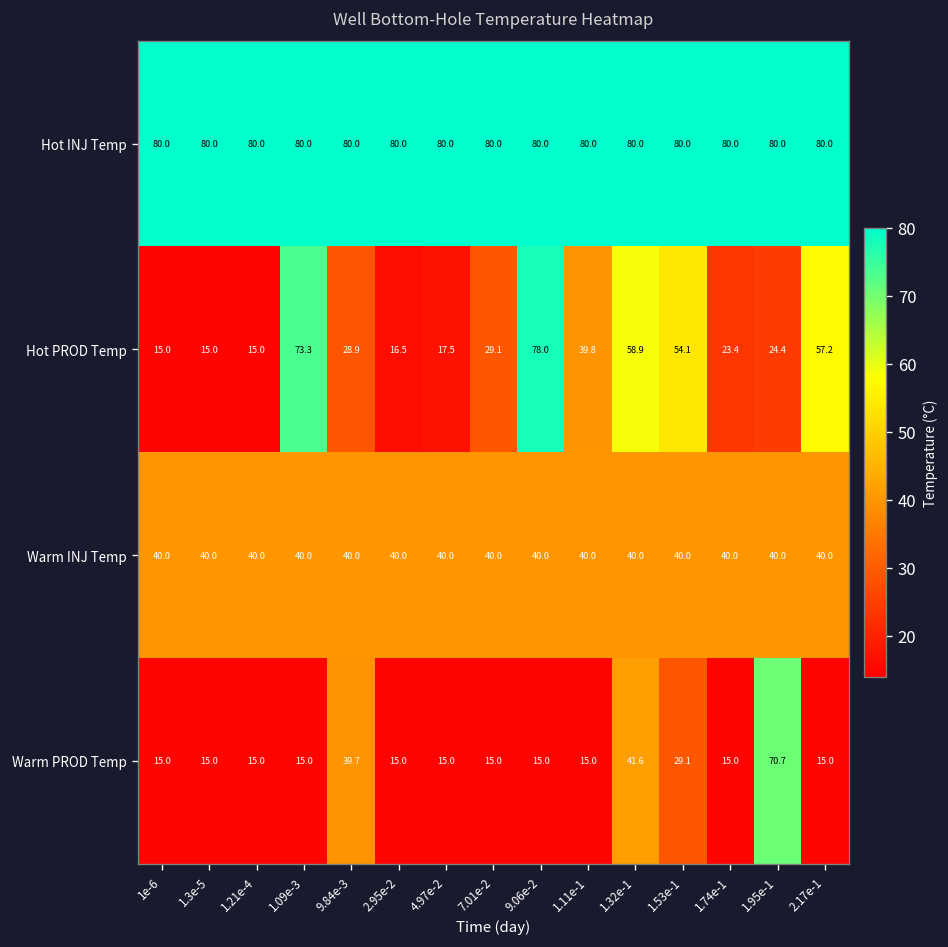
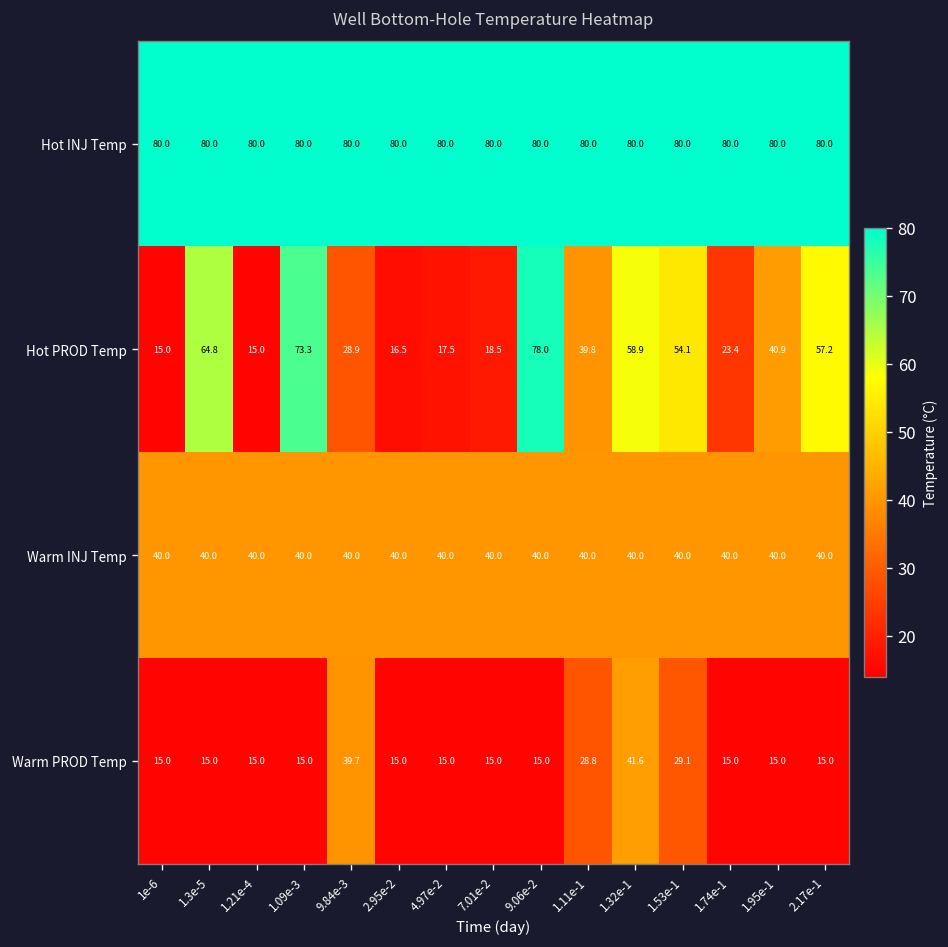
  {
    "Hot INJ Temp": {
      "1e-6": 80.0,
      "1.3e-5": 80.0,
      "1.21e-4": 80.0,
      "1.09e-3": 80.0,
      "9.84e-3": 80.0,
      "2.95e-2": 80.0,
      "4.97e-2": 80.0,
      "7.01e-2": 80.0,
      "9.06e-2": 80.0,
      "1.11e-1": 80.0,
      "1.32e-1": 80.0,
      "1.53e-1": 80.0,
      "1.74e-1": 80.0,
      "1.95e-1": 80.0,
      "2.17e-1": 80.0
    },
    "Hot PROD Temp": {
      "1e-6": 15.0,
-     "1.3e-5": 15.0,
+     "1.3e-5": 64.8,
      "1.21e-4": 15.0,
      "1.09e-3": 73.3,
      "9.84e-3": 28.9,
      "2.95e-2": 16.5,
      "4.97e-2": 17.5,
-     "7.01e-2": 29.1,
+     "7.01e-2": 18.5,
      "9.06e-2": 78.0,
      "1.11e-1": 39.8,
      "1.32e-1": 58.9,
      "1.53e-1": 54.1,
      "1.74e-1": 23.4,
-     "1.95e-1": 24.4,
+     "1.95e-1": 40.9,
      "2.17e-1": 57.2
    },
    "Warm INJ Temp": {
      "1e-6": 40.0,
      "1.3e-5": 40.0,
      "1.21e-4": 40.0,
      "1.09e-3": 40.0,
      "9.84e-3": 40.0,
      "2.95e-2": 40.0,
      "4.97e-2": 40.0,
      "7.01e-2": 40.0,
      "9.06e-2": 40.0,
      "1.11e-1": 40.0,
      "1.32e-1": 40.0,
      "1.53e-1": 40.0,
      "1.74e-1": 40.0,
      "1.95e-1": 40.0,
      "2.17e-1": 40.0
    },
    "Warm PROD Temp": {
      "1e-6": 15.0,
      "1.3e-5": 15.0,
      "1.21e-4": 15.0,
      "1.09e-3": 15.0,
      "9.84e-3": 39.7,
      "2.95e-2": 15.0,
      "4.97e-2": 15.0,
      "7.01e-2": 15.0,
      "9.06e-2": 15.0,
-     "1.11e-1": 15.0,
+     "1.11e-1": 28.8,
      "1.32e-1": 41.6,
      "1.53e-1": 29.1,
      "1.74e-1": 15.0,
-     "1.95e-1": 70.7,
+     "1.95e-1": 15.0,
      "2.17e-1": 15.0
    }
  }
